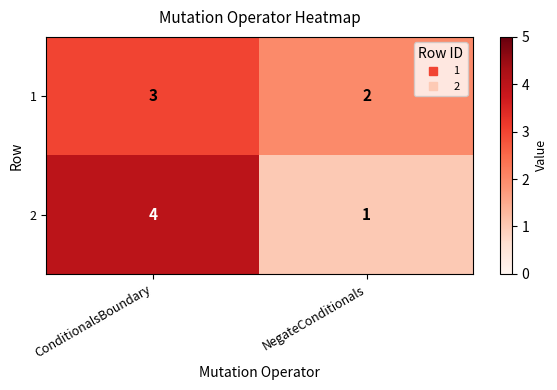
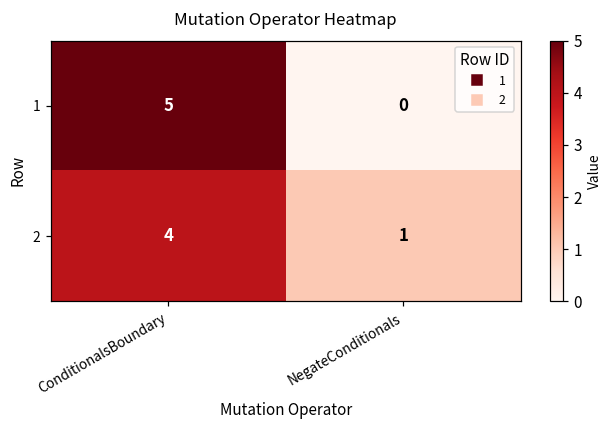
  {
    "1": {
-     "ConditionalsBoundary": 3,
-     "NegateConditionals": 2
+     "ConditionalsBoundary": 5,
+     "NegateConditionals": 0
    },
    "2": {
      "ConditionalsBoundary": 4,
      "NegateConditionals": 1
    }
  }
